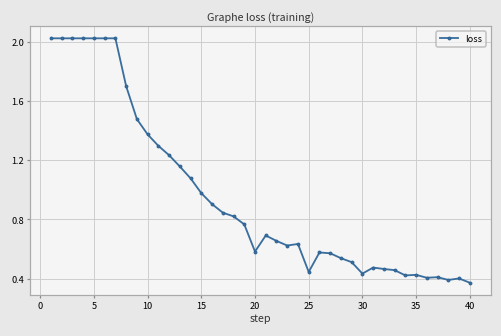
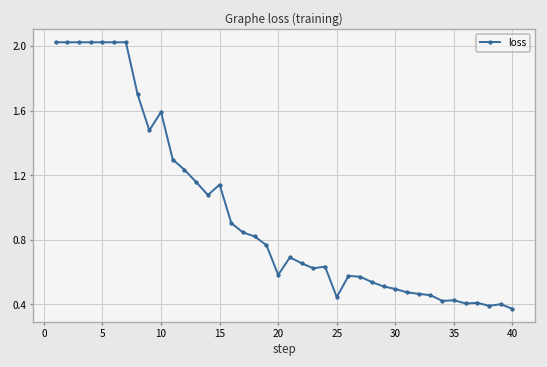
  {
    "5": 2.02,
-   "10": 1.37,
-   "15": 0.98,
+   "10": 1.59,
+   "15": 1.14,
    "20": 0.58,
    "25": 0.44,
-   "30": 0.43,
+   "30": 0.49,
    "35": 0.43,
    "40": 0.37
  }
